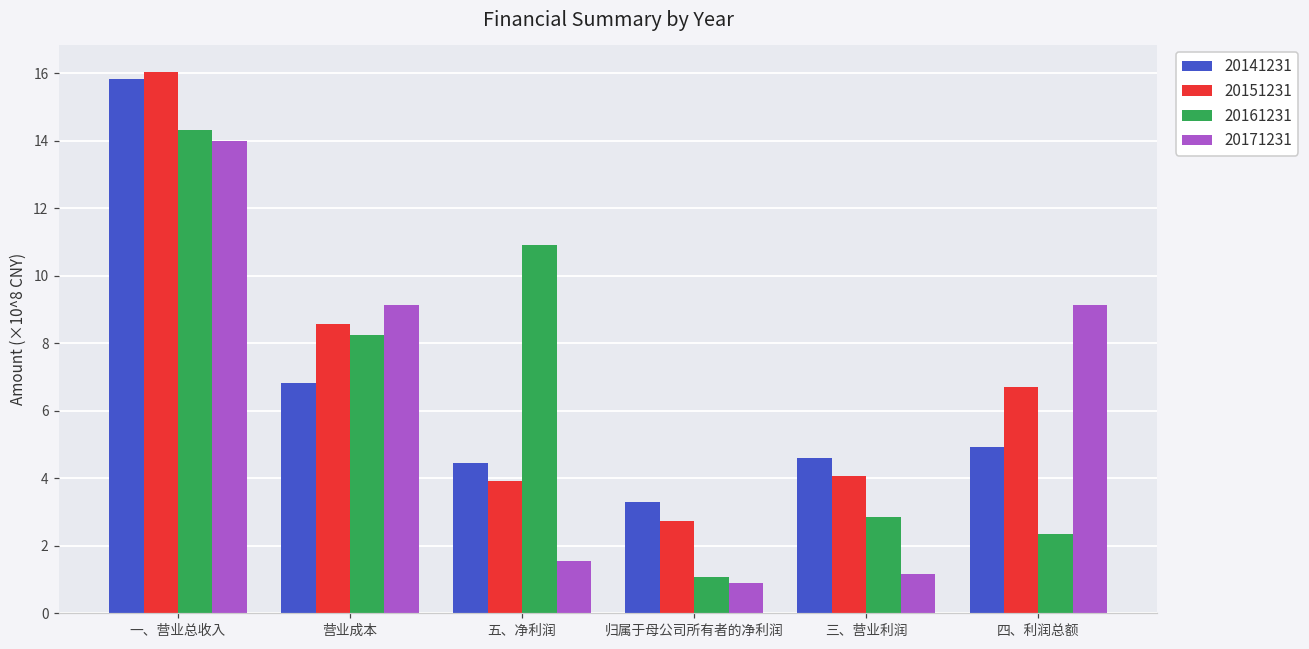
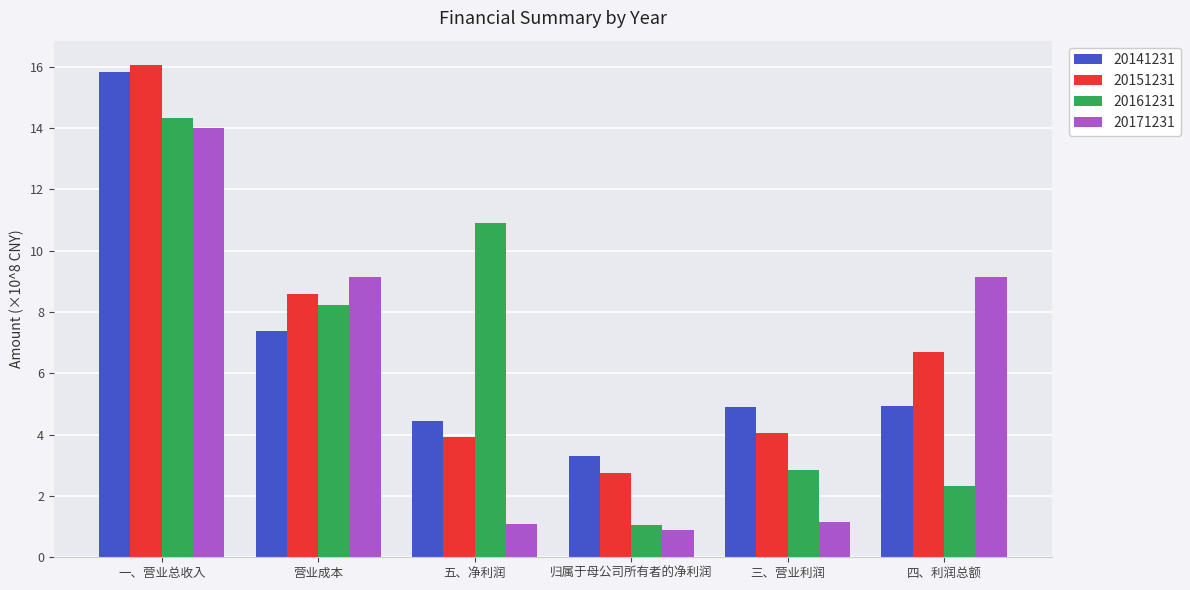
  {
    "20141231": {
      "一、营业总收入": 15.8,
-     "营业成本": 6.8,
+     "营业成本": 7.4,
      "五、净利润": 4.5,
      "归属于母公司所有者的净利润": 3.3,
-     "三、营业利润": 4.6,
+     "三、营业利润": 4.9,
      "四、利润总额": 4.9
    },
    "20151231": {
      "一、营业总收入": 16.0,
      "营业成本": 8.6,
      "五、净利润": 3.9,
      "归属于母公司所有者的净利润": 2.7,
      "三、营业利润": 4.0,
      "四、利润总额": 6.7
    },
    "20161231": {
      "一、营业总收入": 14.3,
      "营业成本": 8.2,
      "五、净利润": 10.9,
      "归属于母公司所有者的净利润": 1.1,
      "三、营业利润": 2.9,
      "四、利润总额": 2.3
    },
    "20171231": {
      "一、营业总收入": 14.0,
      "营业成本": 9.1,
-     "五、净利润": 1.5,
+     "五、净利润": 1.1,
      "归属于母公司所有者的净利润": 0.9,
      "三、营业利润": 1.1,
      "四、利润总额": 9.1
    }
  }
